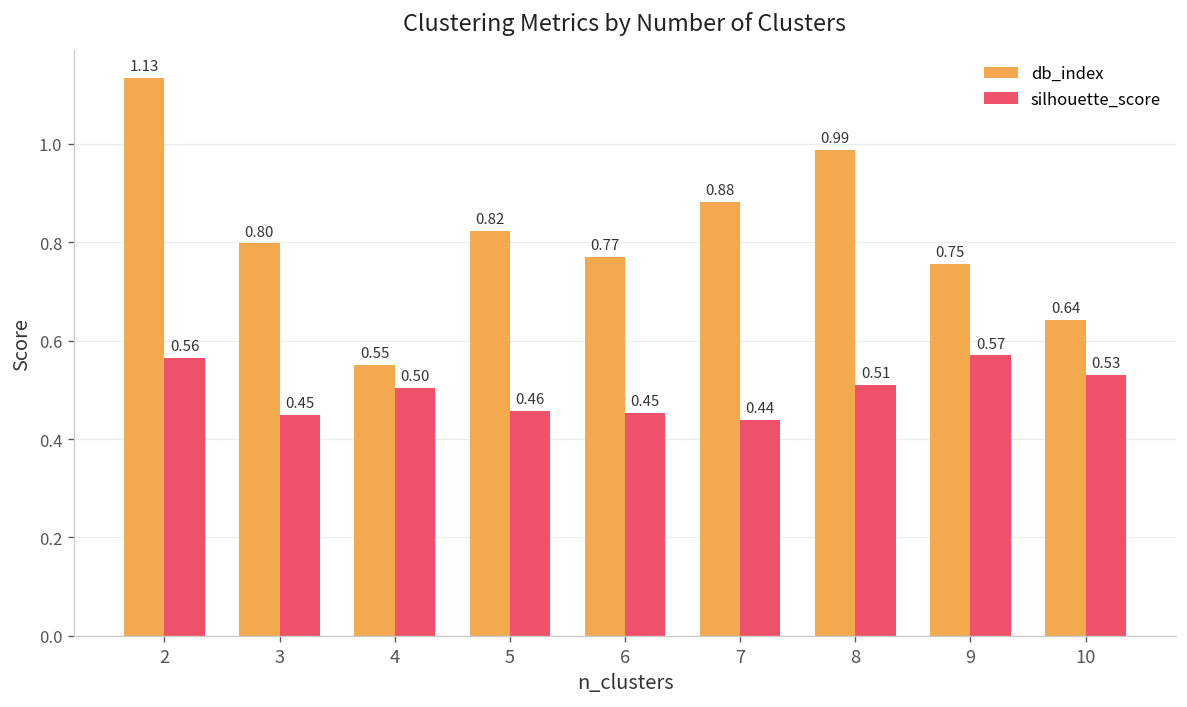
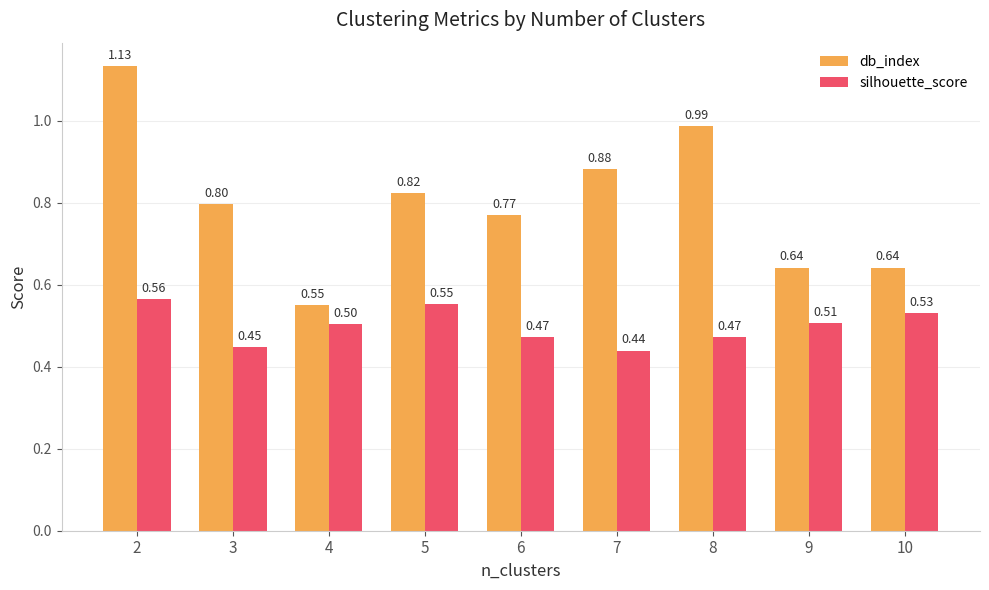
  {
    "db_index": {
      "2": 1.13,
      "3": 0.80,
      "4": 0.55,
      "5": 0.82,
      "6": 0.77,
      "7": 0.88,
      "8": 0.99,
-     "9": 0.75,
+     "9": 0.64,
      "10": 0.64
    },
    "silhouette_score": {
      "2": 0.56,
      "3": 0.45,
      "4": 0.50,
-     "5": 0.46,
-     "6": 0.45,
+     "5": 0.55,
+     "6": 0.47,
      "7": 0.44,
-     "8": 0.51,
-     "9": 0.57,
+     "8": 0.47,
+     "9": 0.51,
      "10": 0.53
    }
  }
